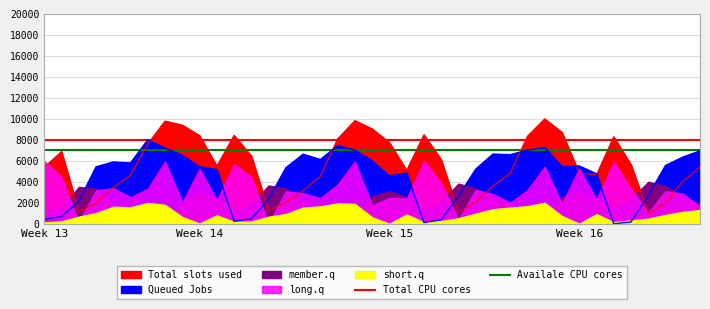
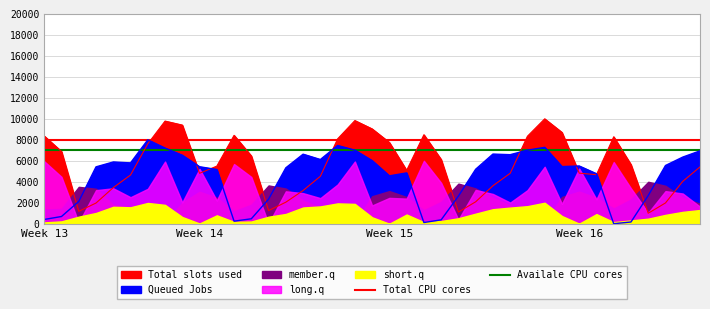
  {
    "Total slots used": {
-     "Week 13": 5400,
-     "Week 14": 8400,
+     "Week 13": 8400,
+     "Week 14": 4800,
      "Week 15": 7700,
      "Week 16": 4800
    },
    "Queued Jobs": {
      "Week 13": 400,
      "Week 15": 4600
    },
    "member.q": {
      "Week 13": 1400,
      "Week 14": 3000,
      "Week 15": 3100,
      "Week 16": 3100
    },
    "long.q": {
      "Week 13": 6000,
      "Week 15": 2500
    },
    "short.q": {
      "Week 15": 0
    }
  }
